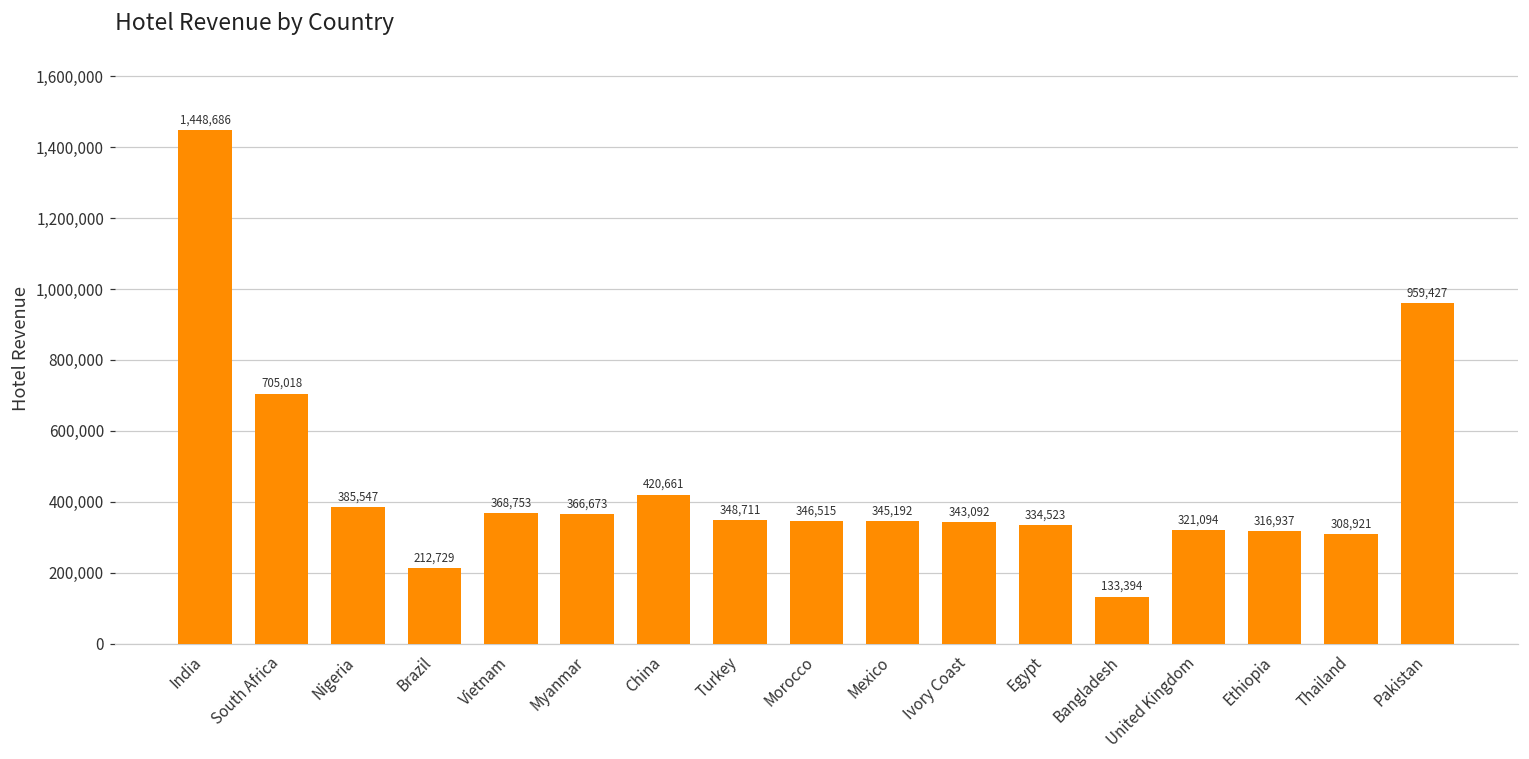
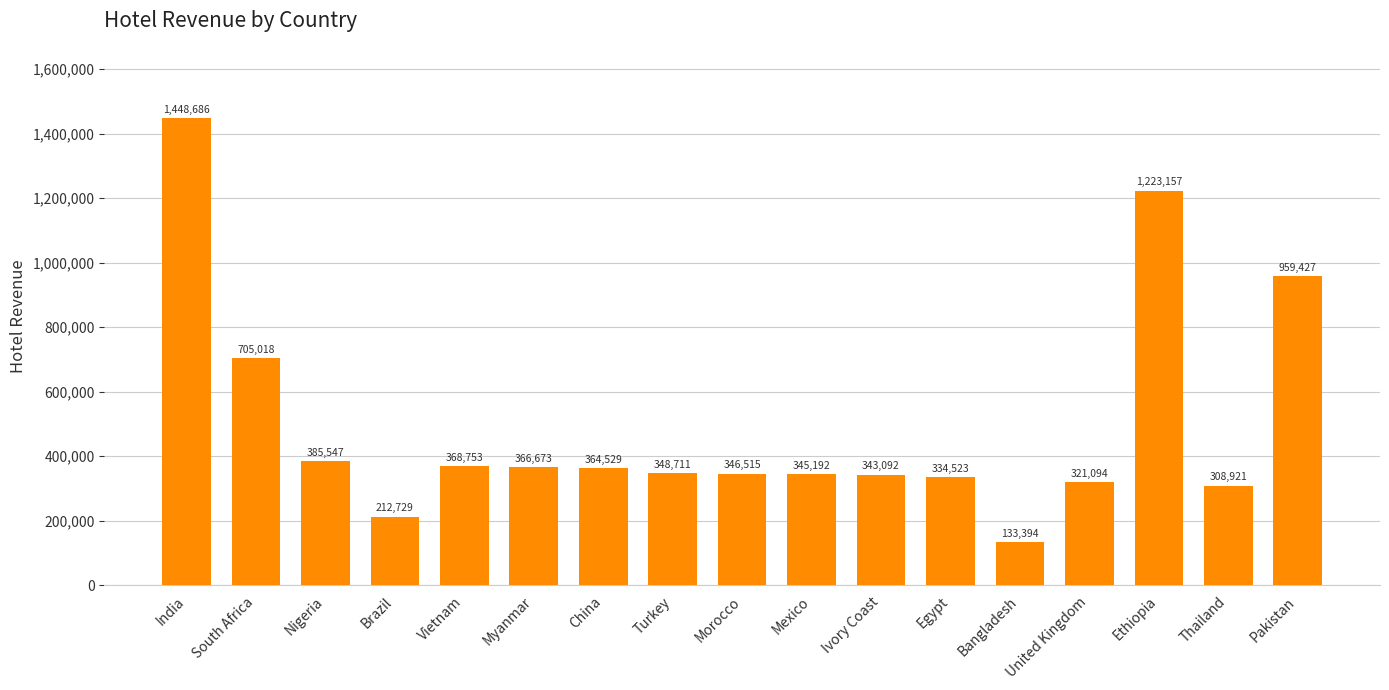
  {
    "India": "1,448,686",
    "South Africa": "705,018",
    "Nigeria": "385,547",
    "Brazil": "212,729",
    "Vietnam": "368,753",
    "Myanmar": "366,673",
-   "China": "420,661",
+   "China": "364,529",
    "Turkey": "348,711",
    "Morocco": "346,515",
    "Mexico": "345,192",
    "Ivory Coast": "343,092",
    "Egypt": "334,523",
    "Bangladesh": "133,394",
    "United Kingdom": "321,094",
-   "Ethiopia": "316,937",
+   "Ethiopia": "1,223,157",
    "Thailand": "308,921",
    "Pakistan": "959,427"
  }
